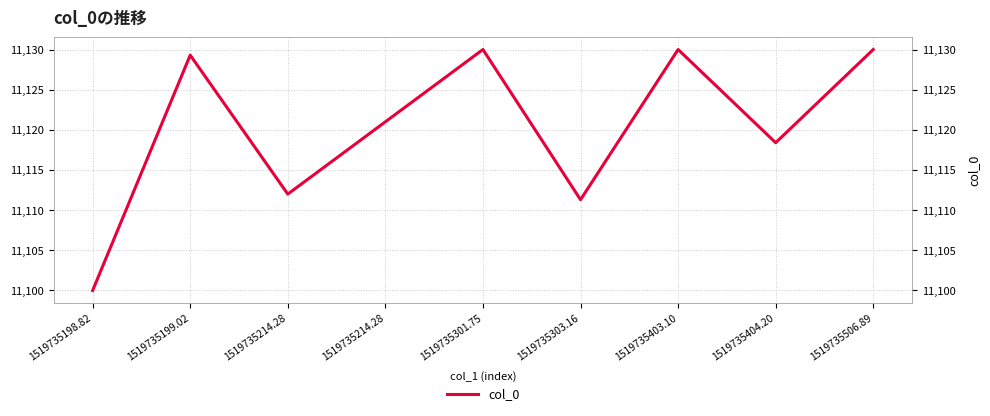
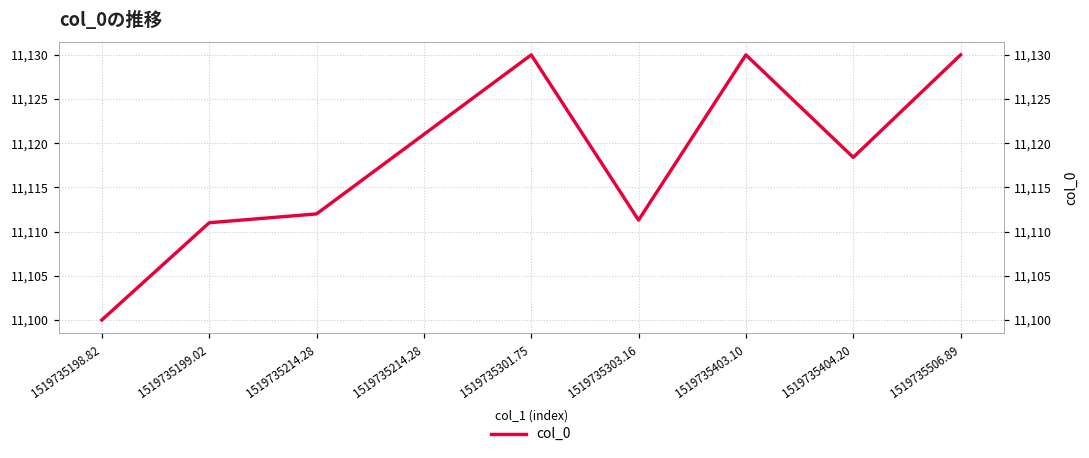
  {
    "1519735198.82": "11,100",
-   "1519735199.02": "11,129",
+   "1519735199.02": "11,111",
    "1519735301.75": "11,130",
    "1519735303.16": "11,111",
    "1519735403.10": "11,130",
    "1519735404.20": "11,118",
    "1519735506.89": "11,130"
  }
